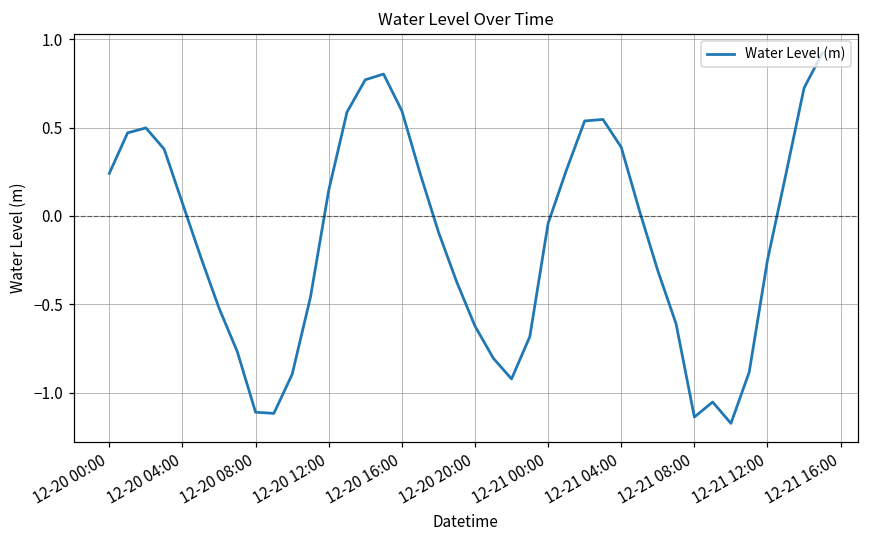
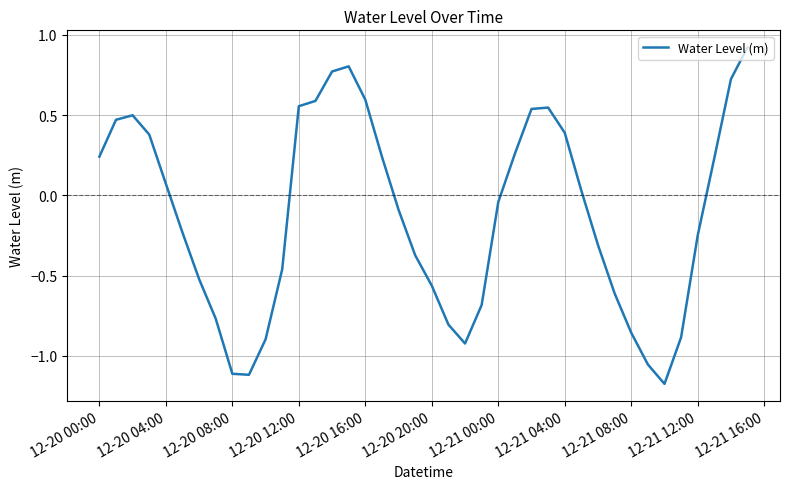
  {
    "12-20 00:00": 0.24,
    "12-20 04:00": 0.07,
    "12-20 08:00": -1.11,
-   "12-20 12:00": 0.14,
+   "12-20 12:00": 0.56,
    "12-20 16:00": 0.60,
-   "12-20 20:00": -0.62,
+   "12-20 20:00": -0.56,
    "12-21 00:00": -0.04,
    "12-21 04:00": 0.39,
-   "12-21 08:00": -1.14,
+   "12-21 08:00": -0.86,
    "12-21 12:00": -0.25
  }
